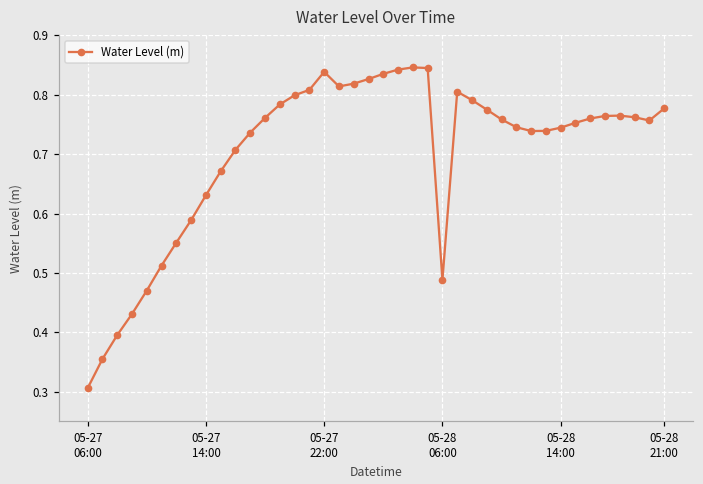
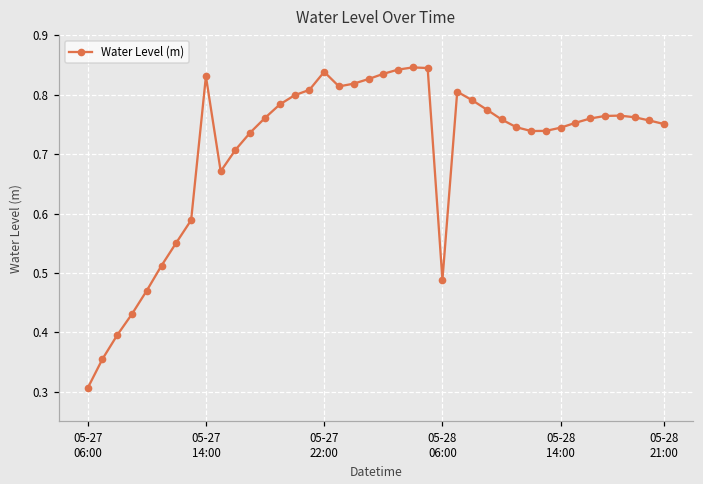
  {
    "05-27 06:00": 0.31,
-   "05-27 14:00": 0.63,
+   "05-27 14:00": 0.83,
    "05-27 22:00": 0.84,
    "05-28 06:00": 0.49,
    "05-28 14:00": 0.74,
-   "05-28 21:00": 0.78
+   "05-28 21:00": 0.75
  }
